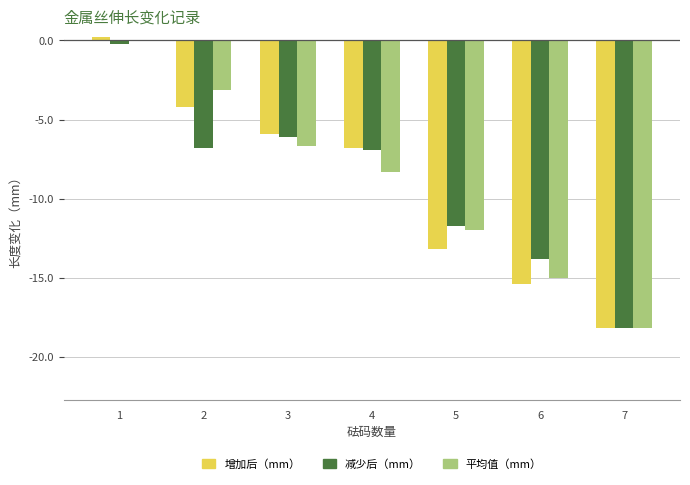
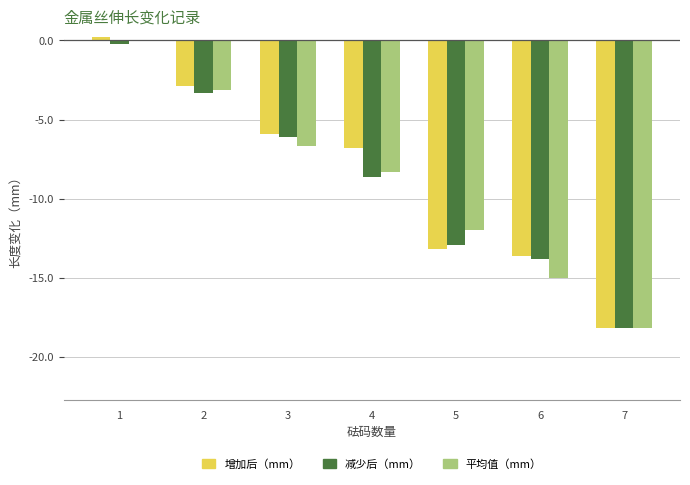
  {
    "增加后（mm）": {
      "1": 0.2,
-     "2": -4.2,
+     "2": -2.9,
      "3": -5.9,
      "4": -6.8,
      "5": -13.2,
-     "6": -15.4,
+     "6": -13.6,
      "7": -18.2
    },
    "减少后（mm）": {
      "1": -0.2,
-     "2": -6.8,
+     "2": -3.3,
      "3": -6.1,
-     "4": -6.9,
-     "5": -11.7,
+     "4": -8.6,
+     "5": -12.9,
      "6": -13.8,
      "7": -18.2
    },
    "平均值（mm）": {
      "1": 0.0,
      "2": -3.1,
      "3": -6.7,
      "4": -8.3,
      "5": -12.0,
      "6": -15.0,
      "7": -18.2
    }
  }
